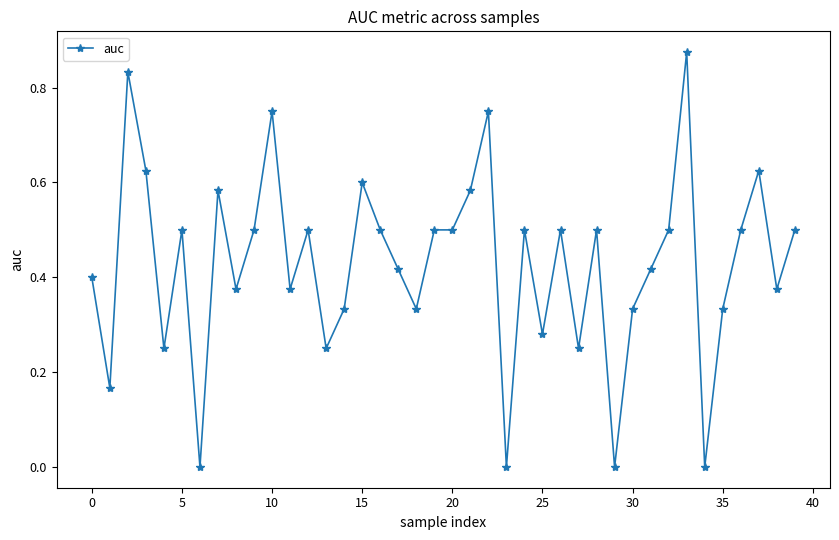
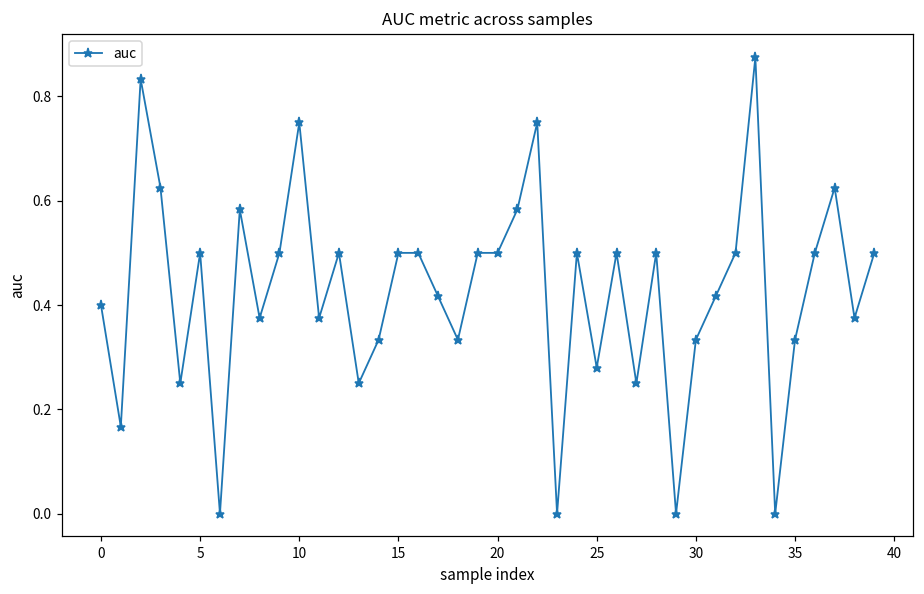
  {
    "0": 0.4,
    "5": 0.5,
    "10": 0.75,
-   "15": 0.6,
+   "15": 0.5,
    "20": 0.5,
    "25": 0.28,
    "30": 0.33,
    "35": 0.33
  }
